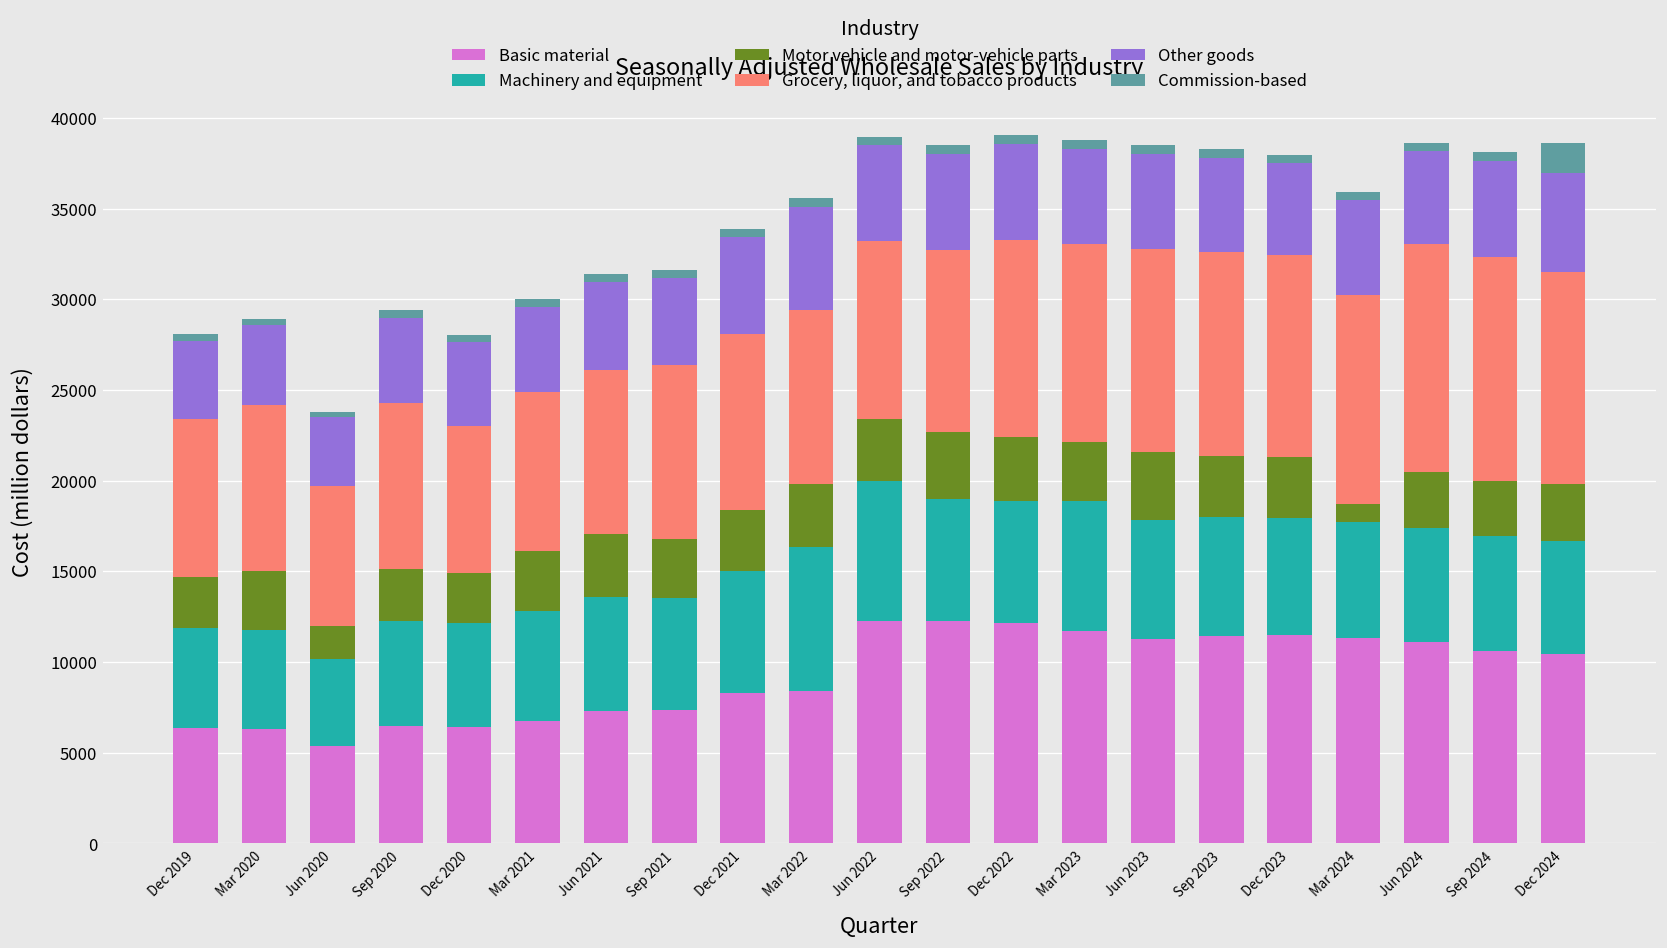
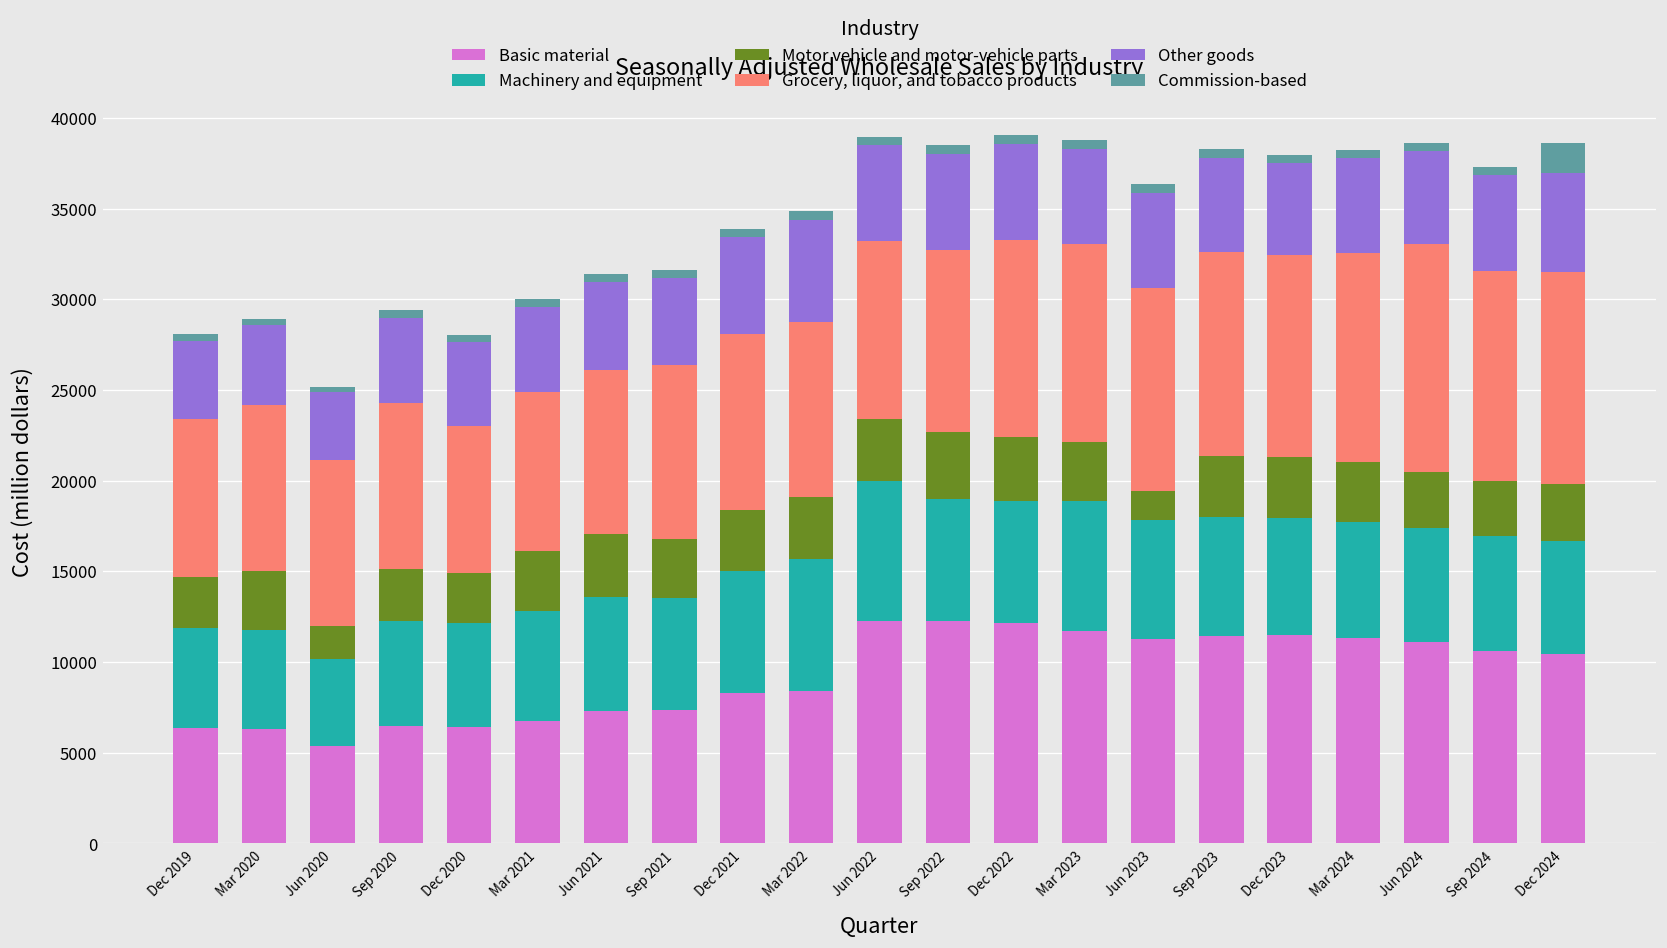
  {
    "Basic material": {
      "Dec 2019": 6300,
      "Mar 2020": 6300,
      "Jun 2020": 5400,
      "Sep 2020": 6500,
      "Dec 2020": 6400,
      "Mar 2021": 6800,
      "Jun 2021": 7300,
      "Sep 2021": 7300,
      "Dec 2021": 8300,
      "Mar 2022": 8400,
      "Jun 2022": 12300,
      "Sep 2022": 12300,
      "Dec 2022": 12100,
      "Mar 2023": 11700,
      "Jun 2023": 11300,
      "Sep 2023": 11400,
      "Dec 2023": 11500,
      "Mar 2024": 11300,
      "Jun 2024": 11100,
      "Sep 2024": 10600,
      "Dec 2024": 10400
    },
    "Machinery and equipment": {
      "Dec 2019": 5600,
      "Mar 2020": 5500,
      "Jun 2020": 4800,
      "Sep 2020": 5800,
      "Dec 2020": 5700,
      "Mar 2021": 6100,
      "Jun 2021": 6300,
      "Sep 2021": 6200,
      "Dec 2021": 6800,
-     "Mar 2022": 8000,
+     "Mar 2022": 7300,
      "Jun 2022": 7700,
      "Sep 2022": 6700,
      "Dec 2022": 6800,
      "Mar 2023": 7200,
      "Jun 2023": 6500,
      "Sep 2023": 6600,
      "Dec 2023": 6500,
      "Mar 2024": 6400,
      "Jun 2024": 6300,
      "Sep 2024": 6300,
      "Dec 2024": 6200
    },
    "Motor vehicle and motor-vehicle parts": {
      "Dec 2019": 2800,
      "Mar 2020": 3300,
      "Jun 2020": 1800,
      "Sep 2020": 2900,
      "Dec 2020": 2800,
      "Mar 2021": 3300,
      "Jun 2021": 3400,
      "Sep 2021": 3300,
      "Dec 2021": 3400,
      "Mar 2022": 3400,
      "Jun 2022": 3400,
      "Sep 2022": 3700,
      "Dec 2022": 3500,
      "Mar 2023": 3300,
-     "Jun 2023": 3700,
+     "Jun 2023": 1600,
      "Sep 2023": 3400,
      "Dec 2023": 3300,
-     "Mar 2024": 900,
+     "Mar 2024": 3300,
      "Jun 2024": 3100,
      "Sep 2024": 3000,
      "Dec 2024": 3200
    },
    "Grocery, liquor, and tobacco products": {
      "Dec 2019": 8700,
      "Mar 2020": 9100,
-     "Jun 2020": 7700,
+     "Jun 2020": 9100,
      "Sep 2020": 9200,
      "Dec 2020": 8100,
      "Mar 2021": 8800,
      "Jun 2021": 9100,
      "Sep 2021": 9600,
      "Dec 2021": 9700,
      "Mar 2022": 9600,
      "Jun 2022": 9800,
      "Sep 2022": 10100,
      "Dec 2022": 10900,
      "Mar 2023": 10900,
      "Jun 2023": 11200,
      "Sep 2023": 11200,
      "Dec 2023": 11100,
      "Mar 2024": 11500,
      "Jun 2024": 12600,
-     "Sep 2024": 12400,
+     "Sep 2024": 11600,
      "Dec 2024": 11700
    },
    "Other goods": {
      "Dec 2019": 4300,
      "Mar 2020": 4400,
      "Jun 2020": 3800,
      "Sep 2020": 4700,
      "Dec 2020": 4600,
      "Mar 2021": 4700,
      "Jun 2021": 4800,
      "Sep 2021": 4800,
      "Dec 2021": 5300,
      "Mar 2022": 5700,
      "Jun 2022": 5300,
      "Sep 2022": 5300,
      "Dec 2022": 5200,
      "Mar 2023": 5200,
      "Jun 2023": 5300,
      "Sep 2023": 5200,
      "Dec 2023": 5100,
      "Mar 2024": 5200,
      "Jun 2024": 5100,
      "Sep 2024": 5300,
      "Dec 2024": 5400
    },
    "Commission-based": {
      "Dec 2019": 400,
      "Mar 2020": 400,
      "Jun 2020": 300,
      "Sep 2020": 400,
      "Dec 2020": 400,
      "Mar 2021": 400,
      "Jun 2021": 400,
      "Sep 2021": 400,
      "Dec 2021": 500,
      "Mar 2022": 500,
      "Jun 2022": 500,
      "Sep 2022": 500,
      "Dec 2022": 500,
      "Mar 2023": 500,
      "Jun 2023": 500,
      "Sep 2023": 500,
      "Dec 2023": 400,
      "Mar 2024": 500,
      "Jun 2024": 500,
      "Sep 2024": 500,
      "Dec 2024": 1700
    }
  }
